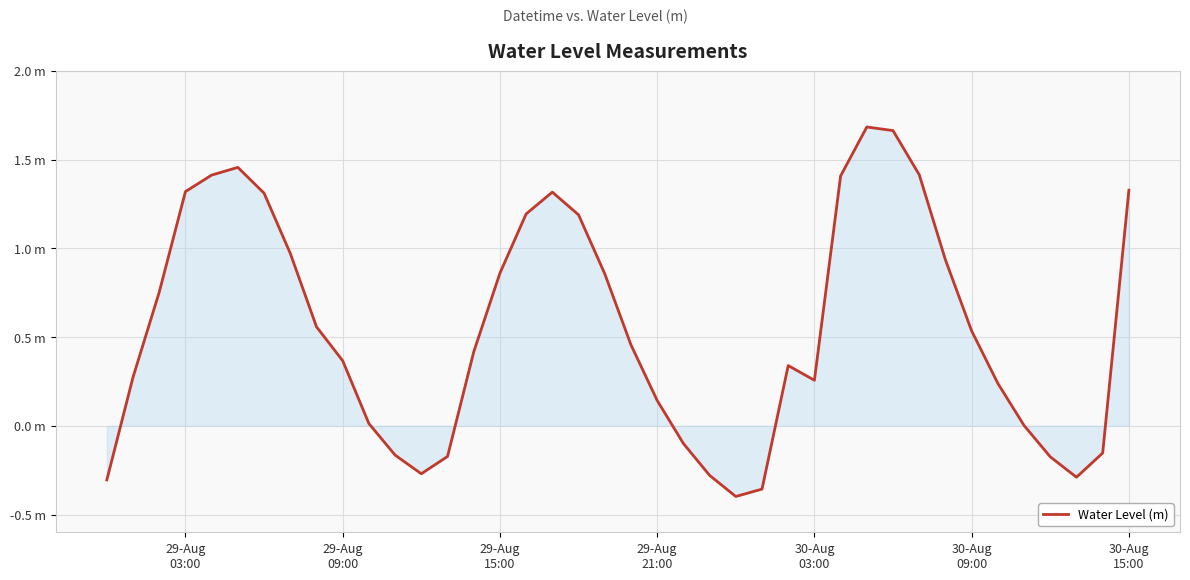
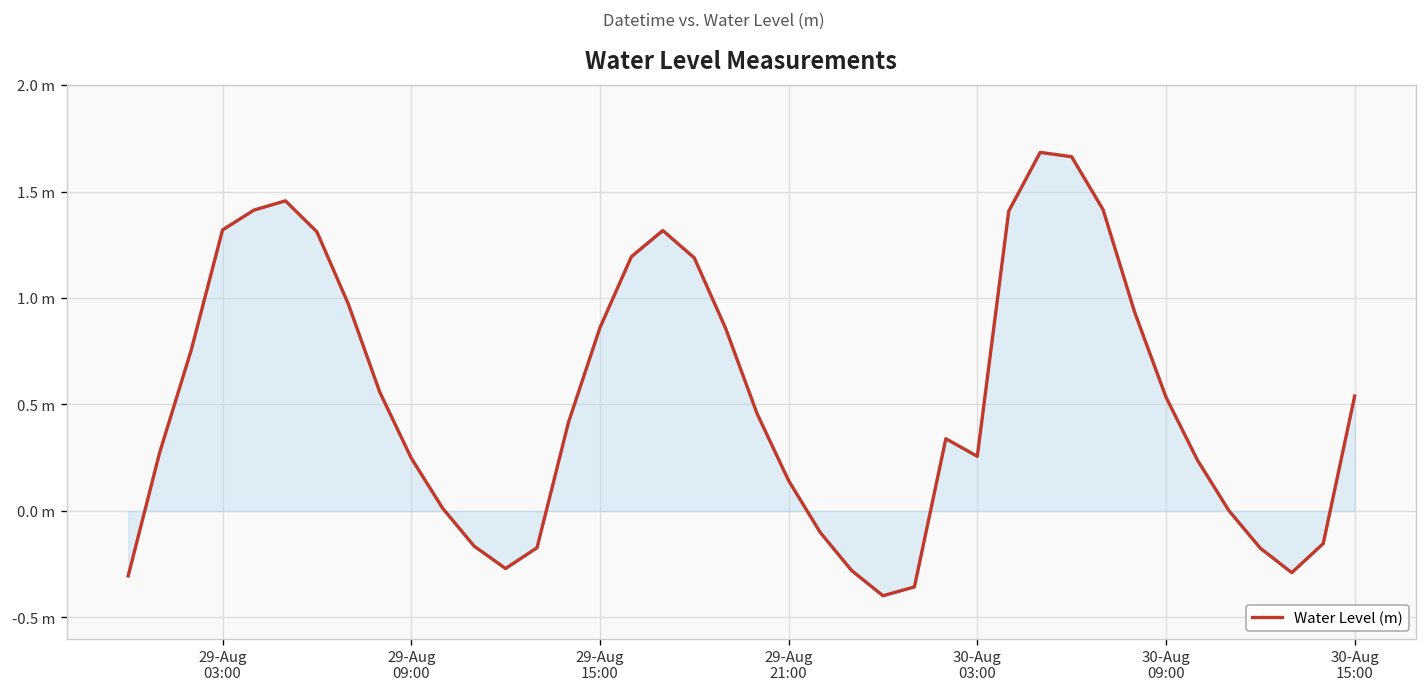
  {
    "Water Level (m)": {
-     "29-Aug 09:00": "0.37 m",
-     "30-Aug 15:00": "1.33 m"
+     "29-Aug 09:00": "0.25 m",
+     "30-Aug 15:00": "0.54 m"
    }
  }
